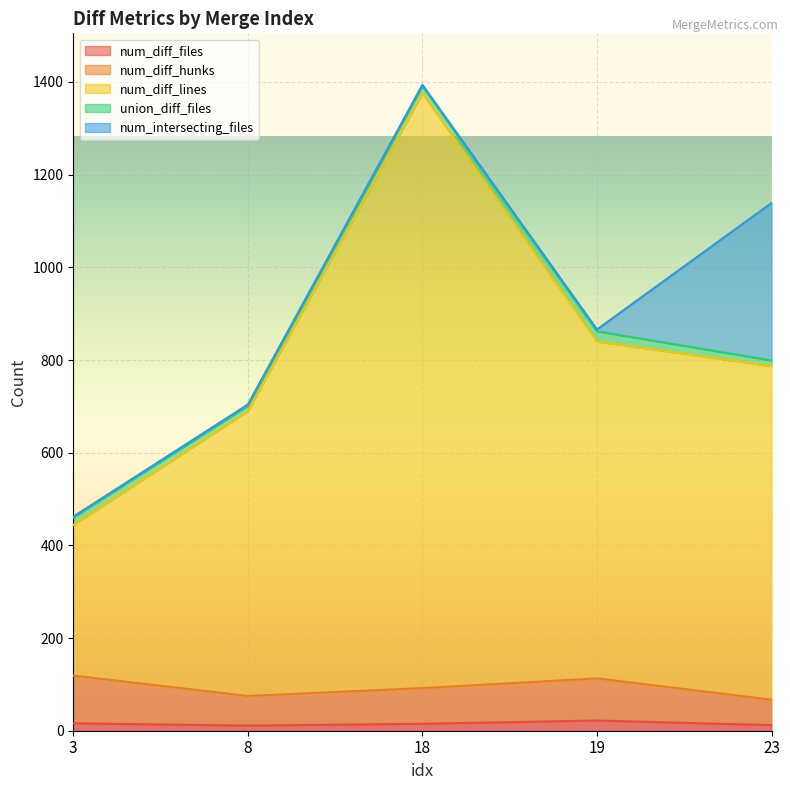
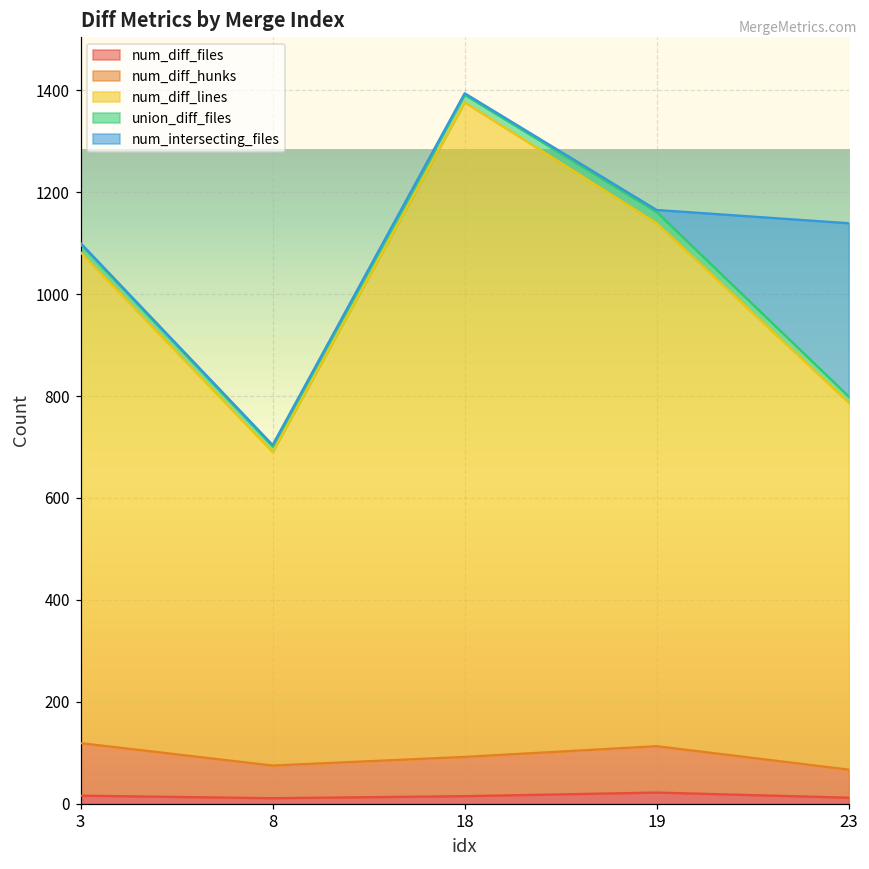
  {
    "num_diff_lines": {
-     "3": 330,
+     "3": 960,
      "8": 620,
      "18": 1280,
-     "19": 730,
+     "19": 1030,
      "23": 720
    },
    "union_diff_files": {
      "23": 10
    },
    "num_intersecting_files": {
      "23": 340
    }
  }
